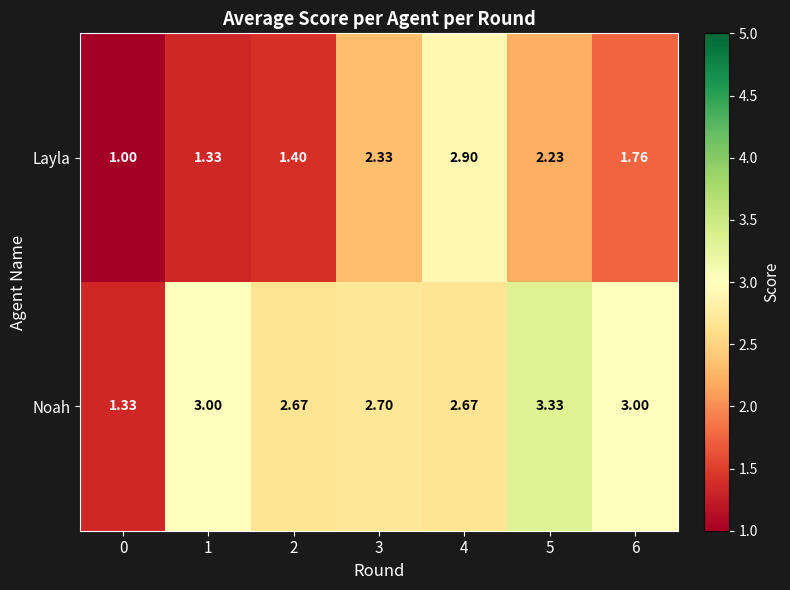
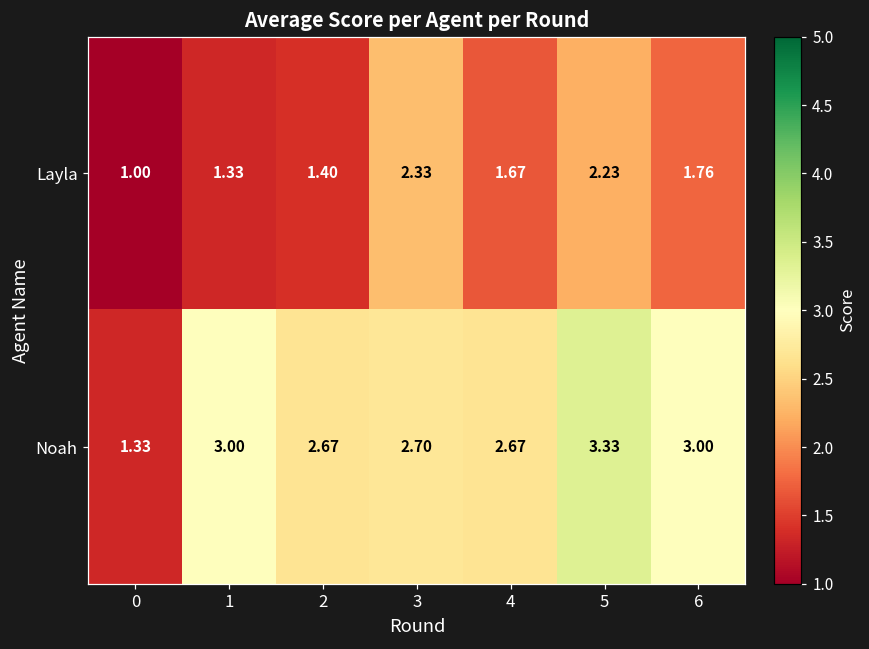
  {
    "Layla": {
      "0": 1.00,
      "1": 1.33,
      "2": 1.40,
      "3": 2.33,
-     "4": 2.90,
+     "4": 1.67,
      "5": 2.23,
      "6": 1.76
    },
    "Noah": {
      "0": 1.33,
      "1": 3.00,
      "2": 2.67,
      "3": 2.70,
      "4": 2.67,
      "5": 3.33,
      "6": 3.00
    }
  }
